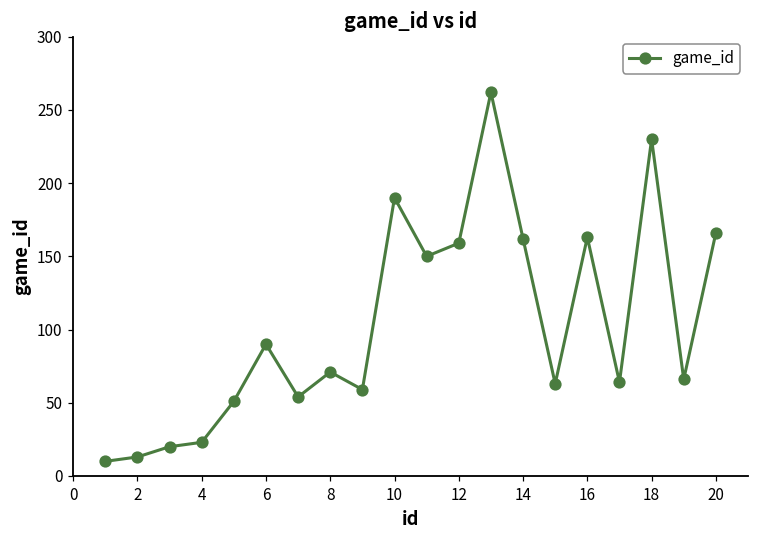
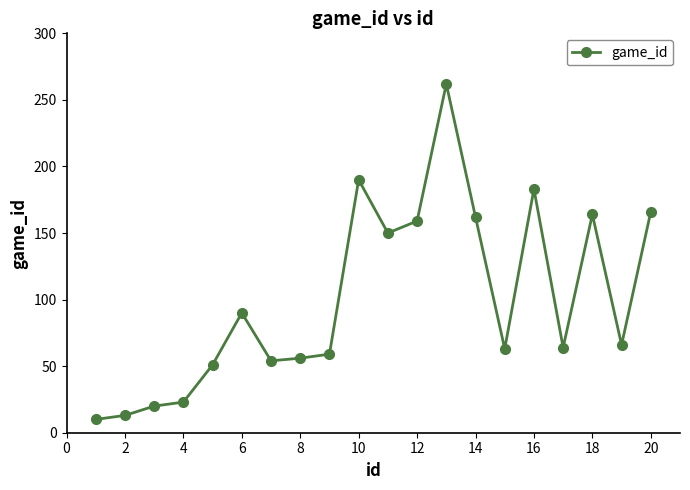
  {
    "2": 13,
    "4": 23,
    "6": 90,
-   "8": 71,
+   "8": 56,
    "10": 190,
    "12": 159,
    "14": 162,
-   "16": 163,
-   "18": 230,
+   "16": 183,
+   "18": 164,
    "20": 166
  }
